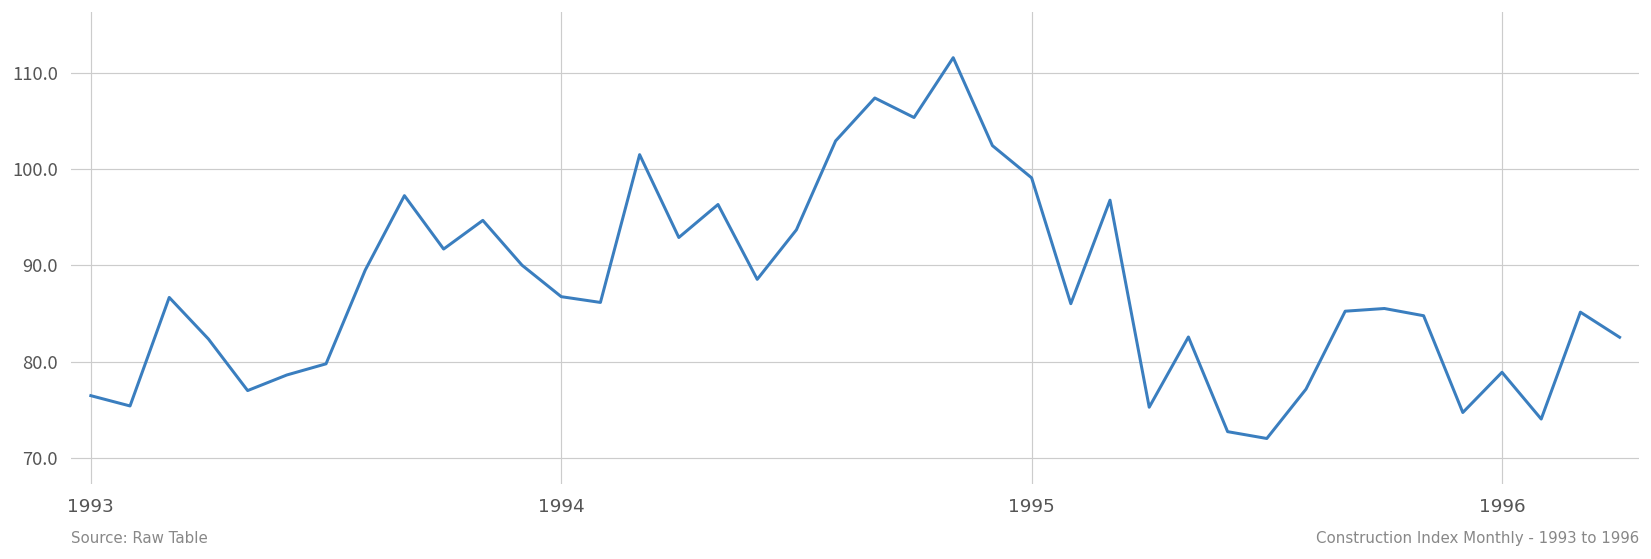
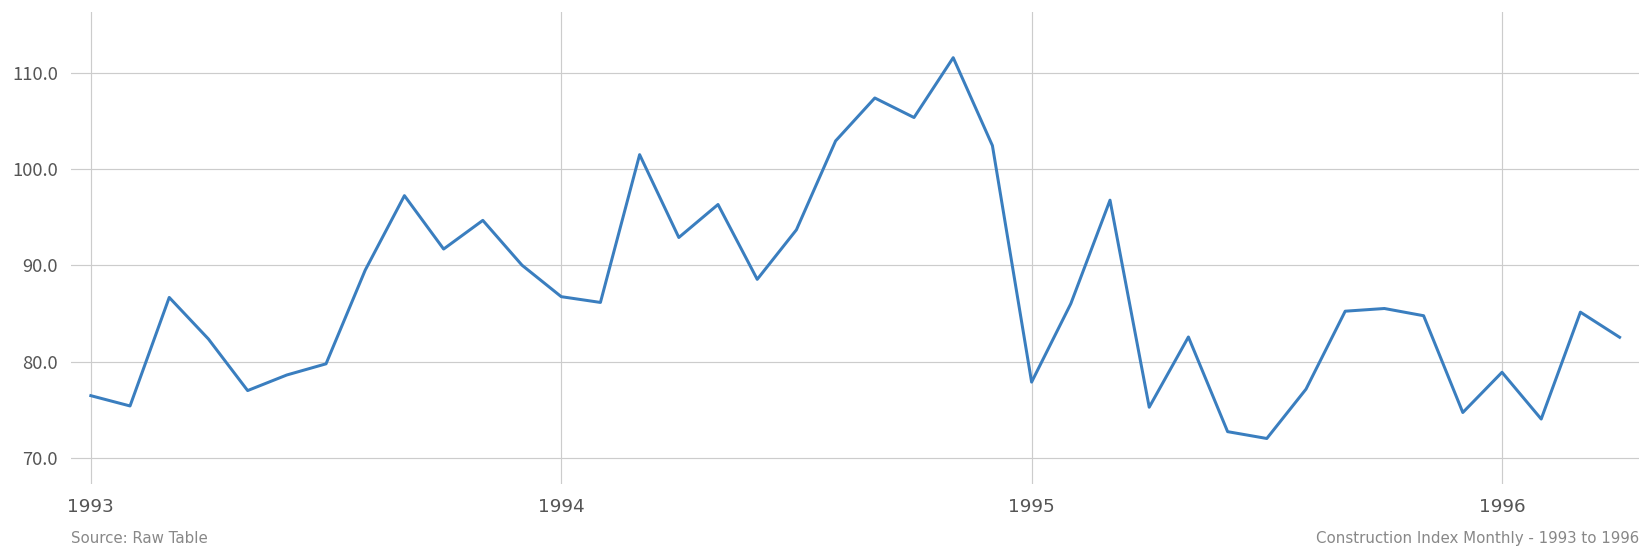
  {
    "1993": 76,
    "1994": 87,
-   "1995": 99,
+   "1995": 78,
    "1996": 79
  }
